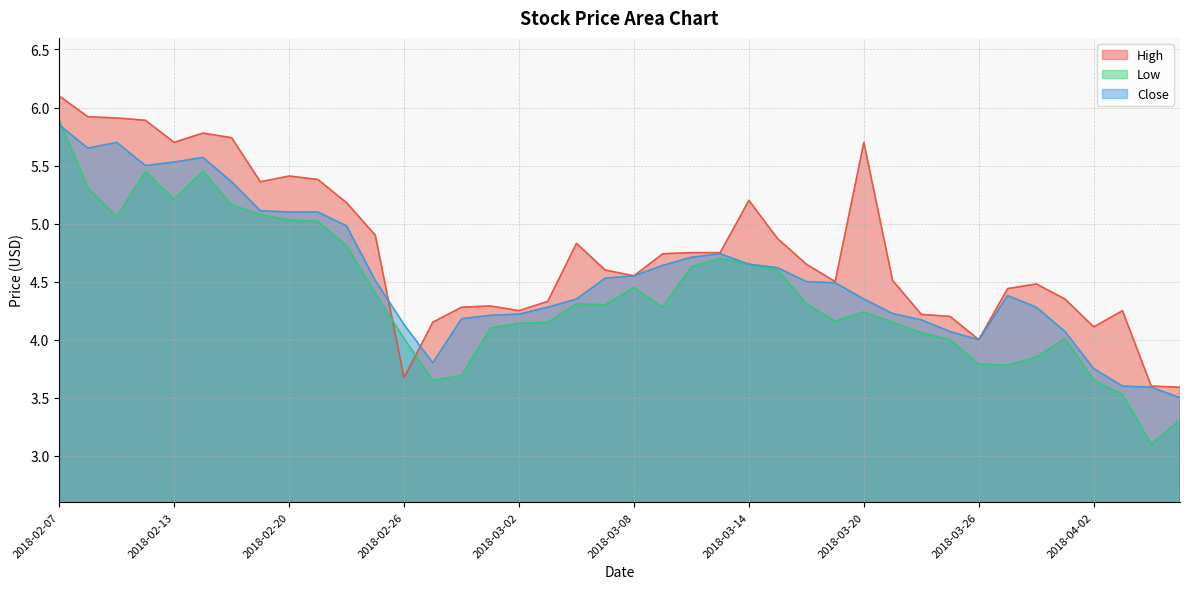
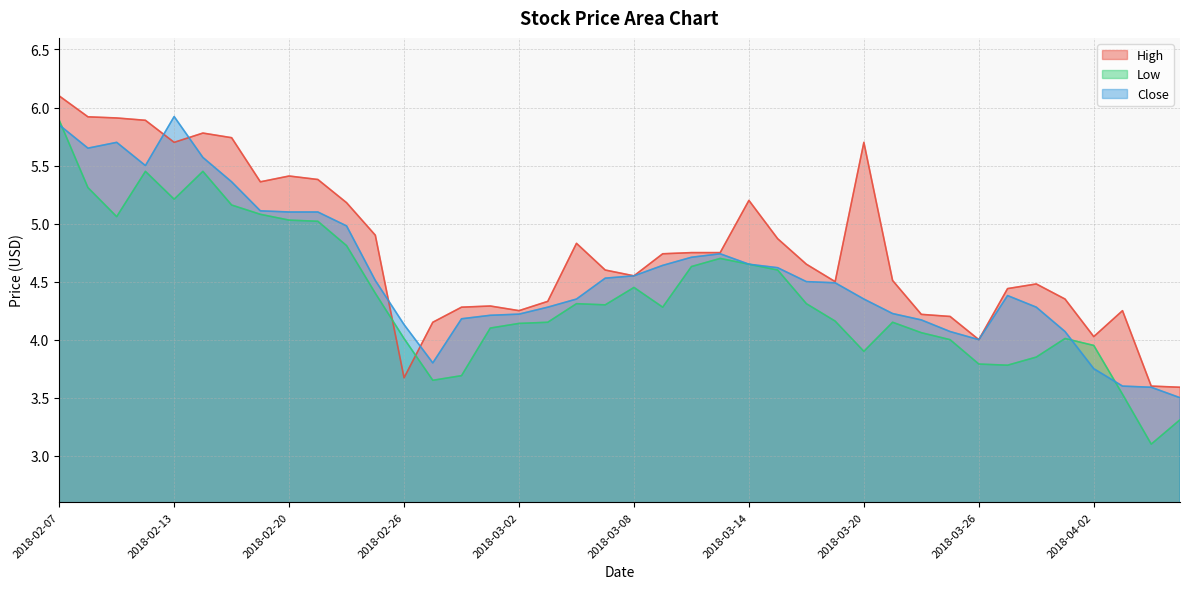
  {
    "High": {
      "2018-02-07": 6.10,
      "2018-02-13": 5.70,
      "2018-02-20": 5.41,
      "2018-02-26": 3.67,
      "2018-03-02": 4.25,
      "2018-03-14": 5.20,
      "2018-03-20": 5.70,
-     "2018-04-02": 4.11
+     "2018-04-02": 4.03
    },
    "Low": {
      "2018-02-07": 5.89,
      "2018-02-13": 5.21,
      "2018-02-20": 5.03,
      "2018-02-26": 4.01,
      "2018-03-02": 4.14,
      "2018-03-08": 4.45,
-     "2018-03-20": 4.24,
+     "2018-03-20": 3.90,
      "2018-03-26": 3.79,
-     "2018-04-02": 3.65
+     "2018-04-02": 3.95
    },
    "Close": {
      "2018-02-07": 5.85,
-     "2018-02-13": 5.53,
+     "2018-02-13": 5.92,
      "2018-02-20": 5.10,
      "2018-02-26": 4.13,
      "2018-03-02": 4.22,
      "2018-03-20": 4.35,
      "2018-04-02": 3.75
    }
  }
